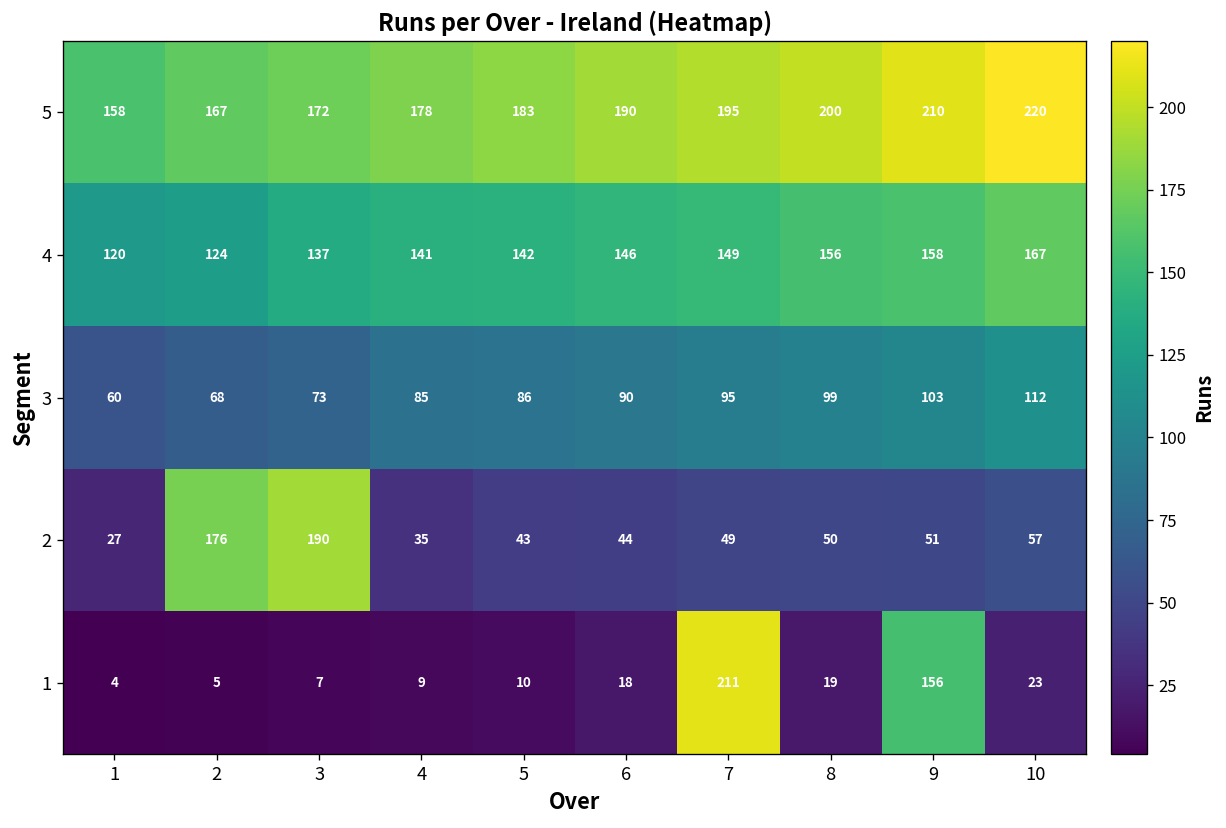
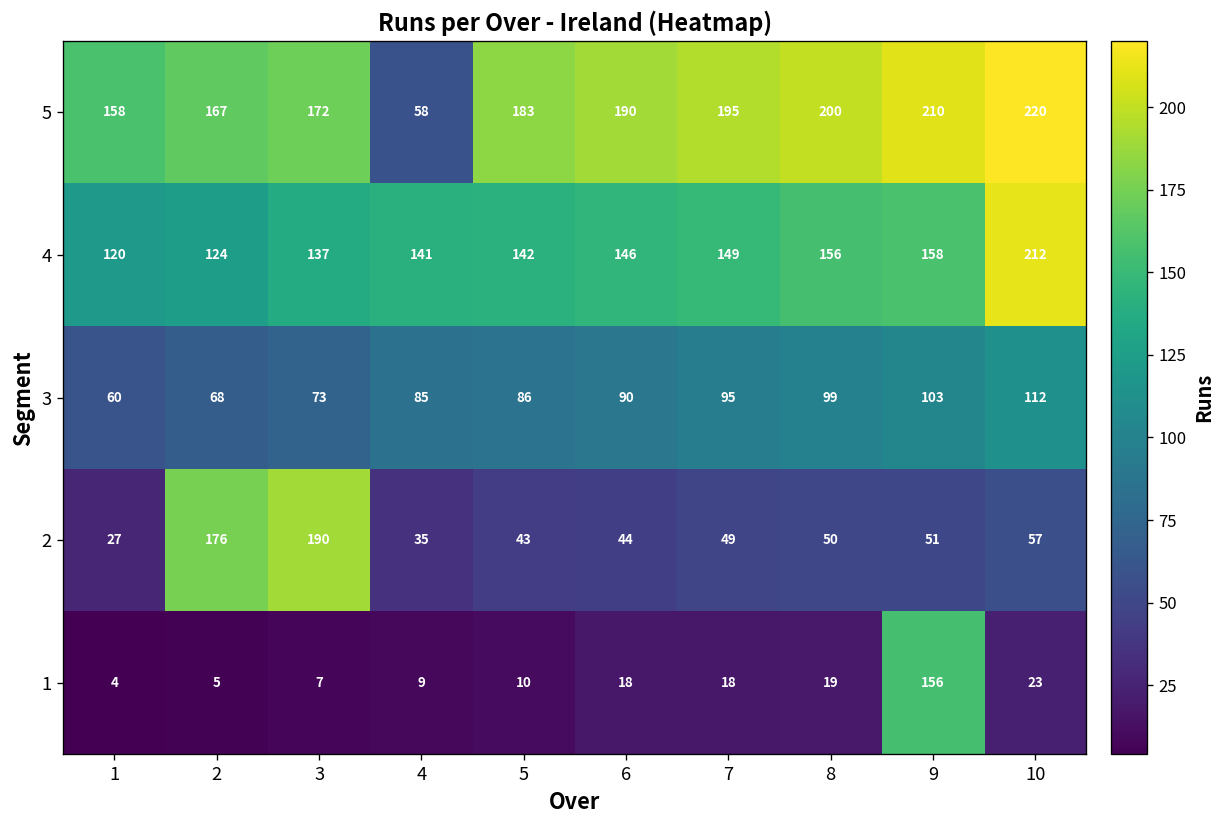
  {
    "5": {
      "1": 158,
      "2": 167,
      "3": 172,
-     "4": 178,
+     "4": 58,
      "5": 183,
      "6": 190,
      "7": 195,
      "8": 200,
      "9": 210,
      "10": 220
    },
    "4": {
      "1": 120,
      "2": 124,
      "3": 137,
      "4": 141,
      "5": 142,
      "6": 146,
      "7": 149,
      "8": 156,
      "9": 158,
-     "10": 167
+     "10": 212
    },
    "3": {
      "1": 60,
      "2": 68,
      "3": 73,
      "4": 85,
      "5": 86,
      "6": 90,
      "7": 95,
      "8": 99,
      "9": 103,
      "10": 112
    },
    "2": {
      "1": 27,
      "2": 176,
      "3": 190,
      "4": 35,
      "5": 43,
      "6": 44,
      "7": 49,
      "8": 50,
      "9": 51,
      "10": 57
    },
    "1": {
      "1": 4,
      "2": 5,
      "3": 7,
      "4": 9,
      "5": 10,
      "6": 18,
-     "7": 211,
+     "7": 18,
      "8": 19,
      "9": 156,
      "10": 23
    }
  }
